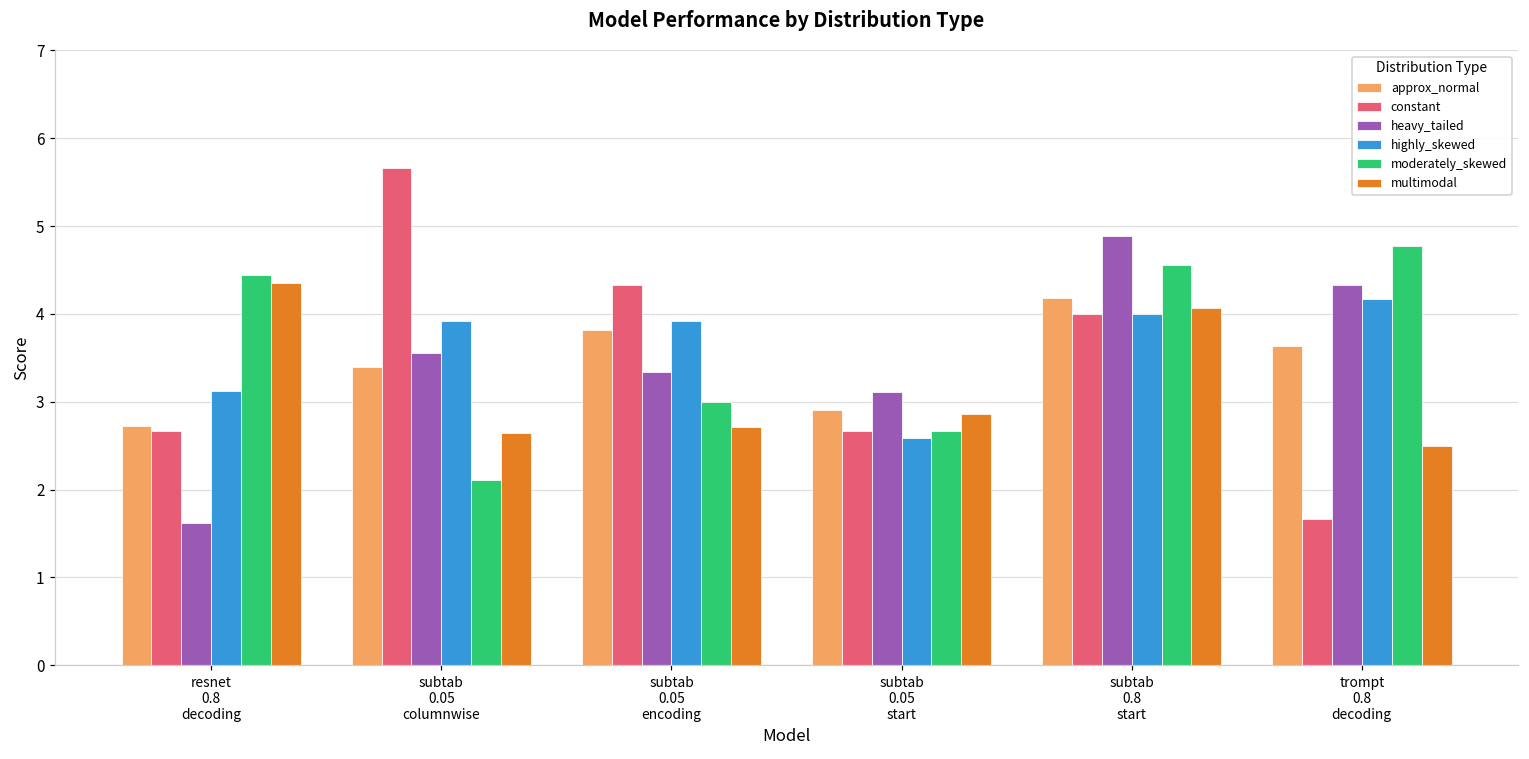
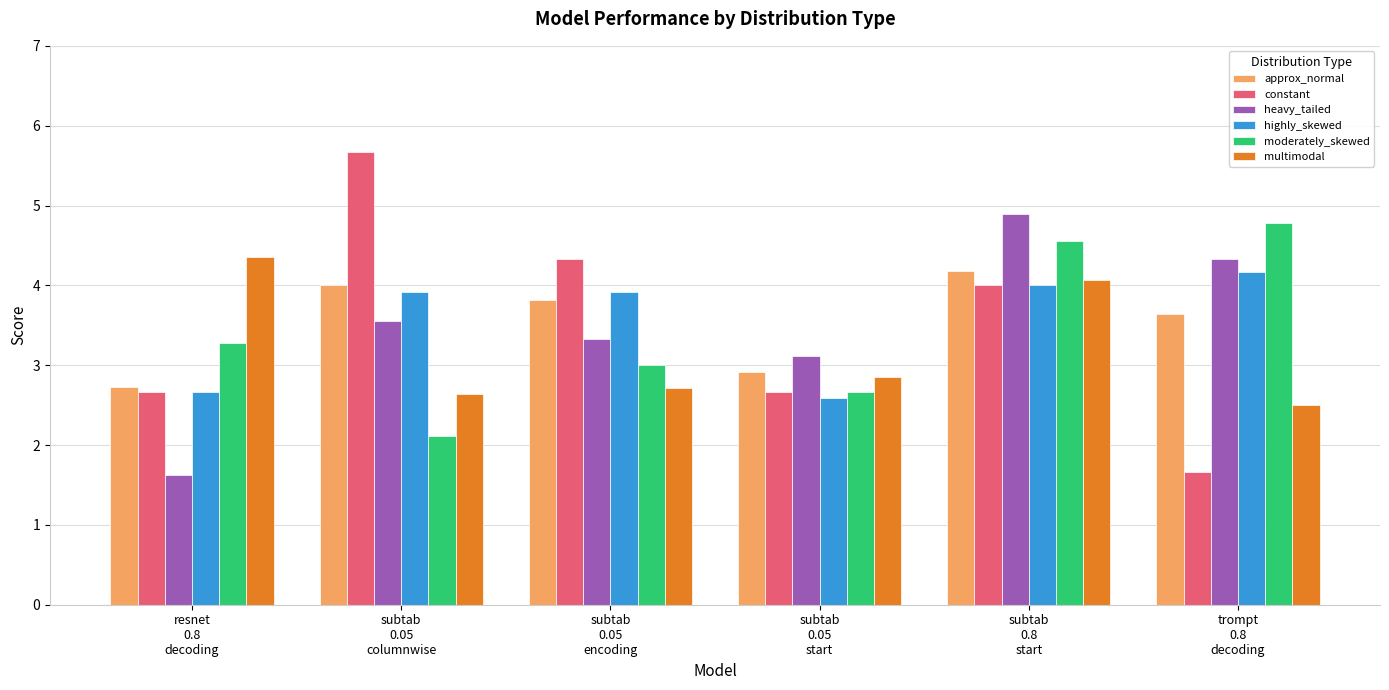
  {
    "approx_normal": {
      "resnet 0.8 decoding": 2.7,
-     "subtab 0.05 columnwise": 3.4,
+     "subtab 0.05 columnwise": 4.0,
      "subtab 0.05 encoding": 3.8,
      "subtab 0.05 start": 2.9,
      "subtab 0.8 start": 4.2,
      "trompt 0.8 decoding": 3.6
    },
    "constant": {
      "resnet 0.8 decoding": 2.7,
      "subtab 0.05 columnwise": 5.7,
      "subtab 0.05 encoding": 4.3,
      "subtab 0.05 start": 2.7,
      "subtab 0.8 start": 4.0,
      "trompt 0.8 decoding": 1.7
    },
    "heavy_tailed": {
      "resnet 0.8 decoding": 1.6,
      "subtab 0.05 columnwise": 3.6,
      "subtab 0.05 encoding": 3.3,
      "subtab 0.05 start": 3.1,
      "subtab 0.8 start": 4.9,
      "trompt 0.8 decoding": 4.3
    },
    "highly_skewed": {
-     "resnet 0.8 decoding": 3.1,
+     "resnet 0.8 decoding": 2.7,
      "subtab 0.05 columnwise": 3.9,
      "subtab 0.05 encoding": 3.9,
      "subtab 0.05 start": 2.6,
      "subtab 0.8 start": 4.0,
      "trompt 0.8 decoding": 4.2
    },
    "moderately_skewed": {
-     "resnet 0.8 decoding": 4.4,
+     "resnet 0.8 decoding": 3.3,
      "subtab 0.05 columnwise": 2.1,
      "subtab 0.05 encoding": 3.0,
      "subtab 0.05 start": 2.7,
      "subtab 0.8 start": 4.6,
      "trompt 0.8 decoding": 4.8
    },
    "multimodal": {
      "resnet 0.8 decoding": 4.4,
      "subtab 0.05 columnwise": 2.6,
      "subtab 0.05 encoding": 2.7,
      "subtab 0.05 start": 2.9,
      "subtab 0.8 start": 4.1,
      "trompt 0.8 decoding": 2.5
    }
  }
